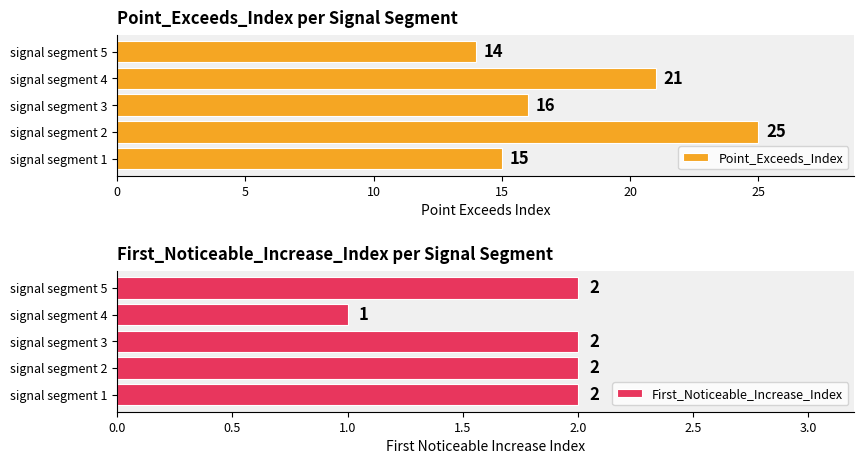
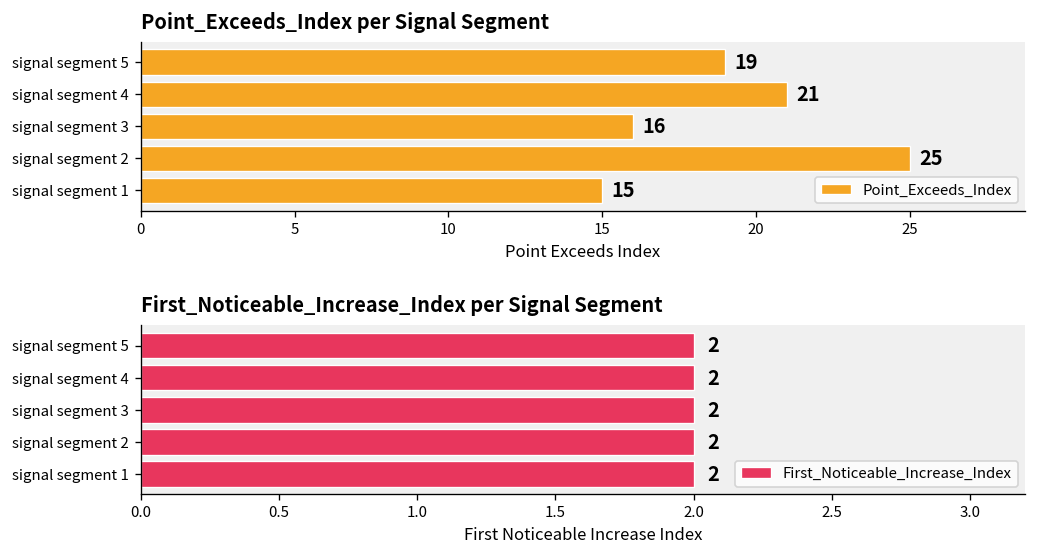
  {
    "Point_Exceeds_Index per Signal Segment": {
-     "signal segment 5": 14,
+     "signal segment 5": 19,
      "signal segment 4": 21,
      "signal segment 3": 16,
      "signal segment 2": 25,
      "signal segment 1": 15
    },
    "First_Noticeable_Increase_Index per Signal Segment": {
      "signal segment 5": 2,
-     "signal segment 4": 1,
+     "signal segment 4": 2,
      "signal segment 3": 2,
      "signal segment 2": 2,
      "signal segment 1": 2
    }
  }
